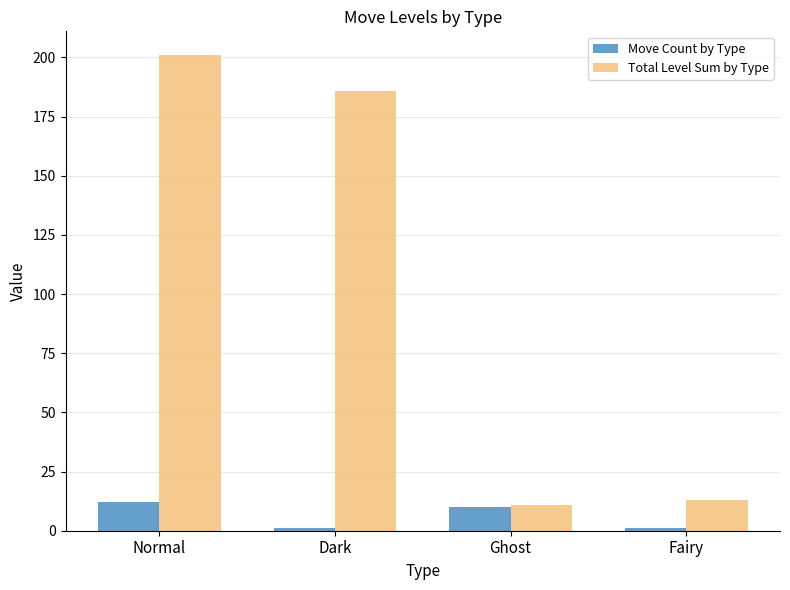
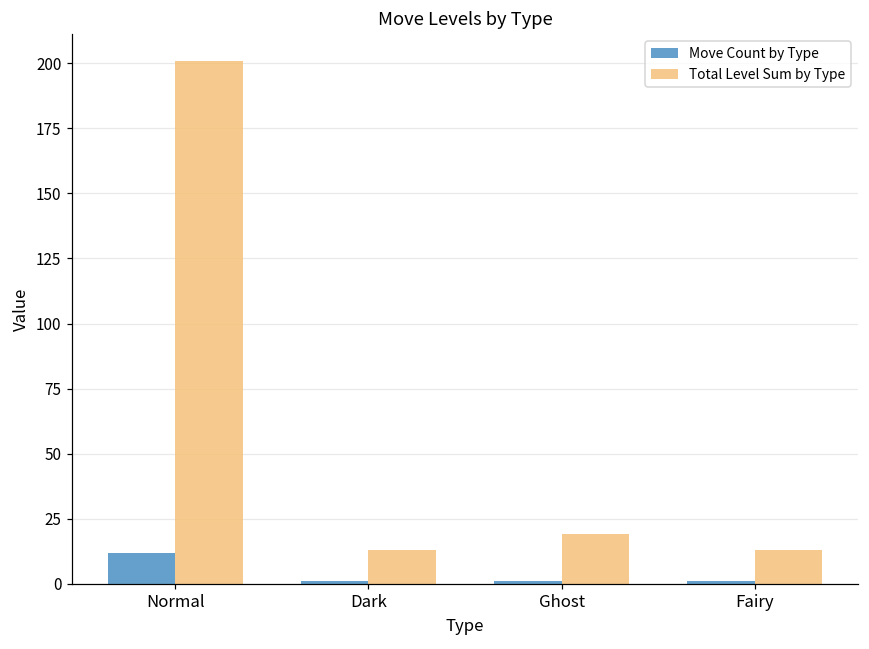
  {
    "Move Count by Type": {
      "Normal": 12,
-     "Ghost": 10
+     "Ghost": 1
    },
    "Total Level Sum by Type": {
      "Normal": 201,
-     "Dark": 186,
-     "Ghost": 11,
+     "Dark": 13,
+     "Ghost": 19,
      "Fairy": 13
    }
  }
